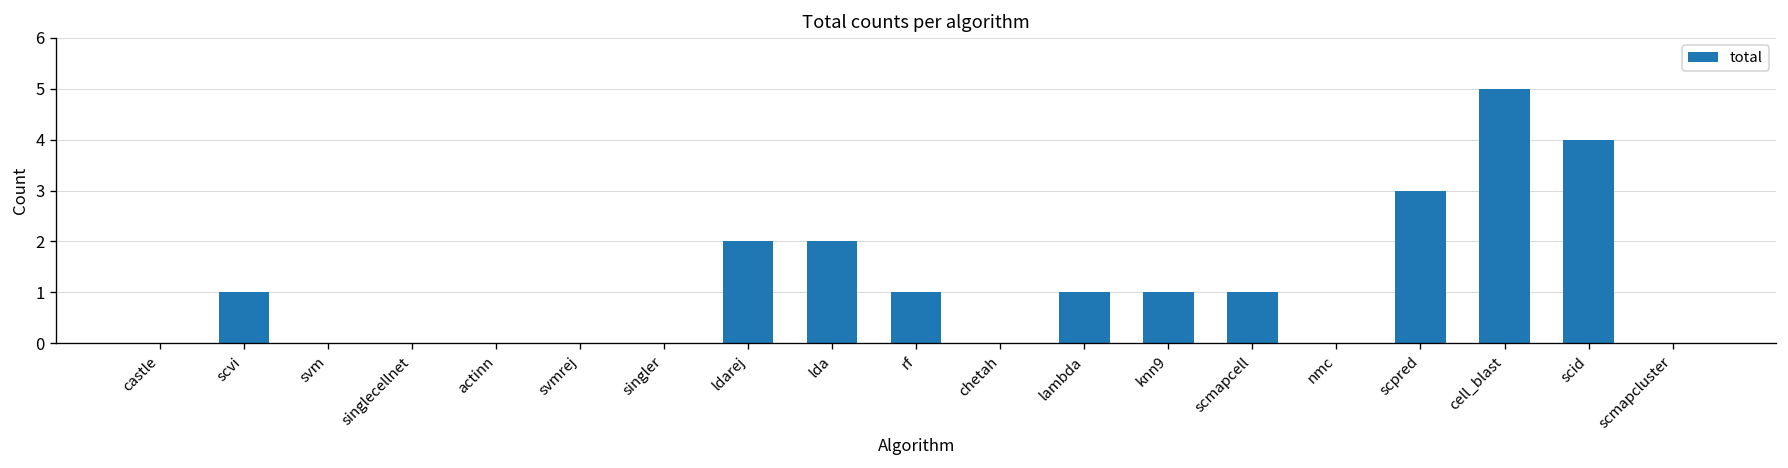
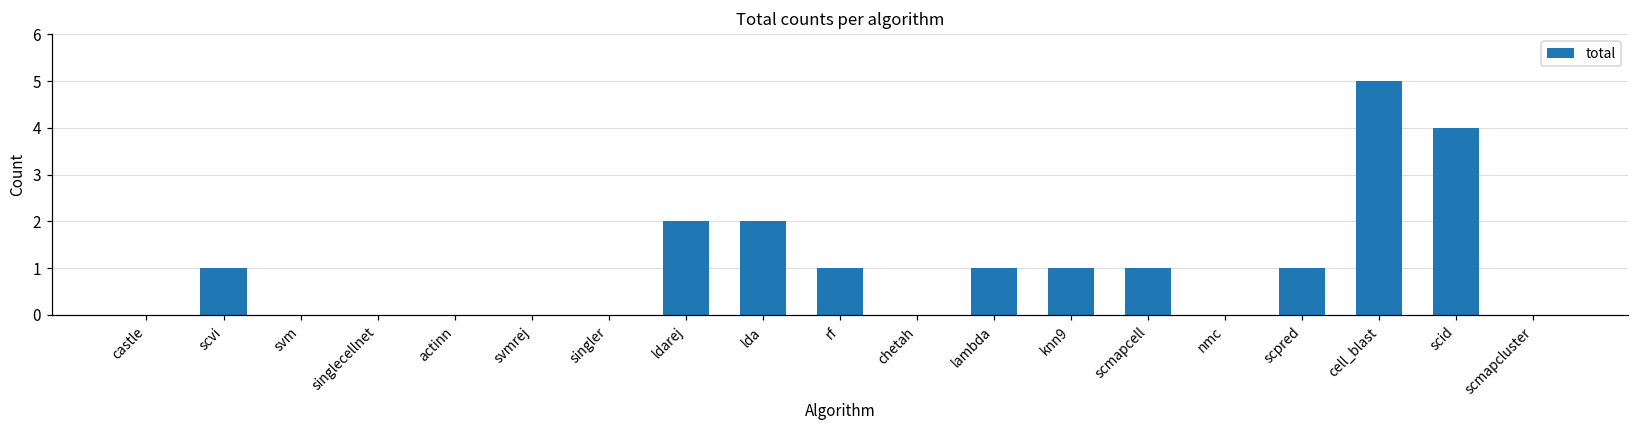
  {
    "castle": 0,
    "scvi": 1,
    "svm": 0,
    "singlecellnet": 0,
    "actinn": 0,
    "svmrej": 0,
    "singler": 0,
    "ldarej": 2,
    "lda": 2,
    "rf": 1,
    "chetah": 0,
    "lambda": 1,
    "knn9": 1,
    "scmapcell": 1,
    "nmc": 0,
-   "scpred": 3,
+   "scpred": 1,
    "cell_blast": 5,
    "scid": 4,
    "scmapcluster": 0
  }
